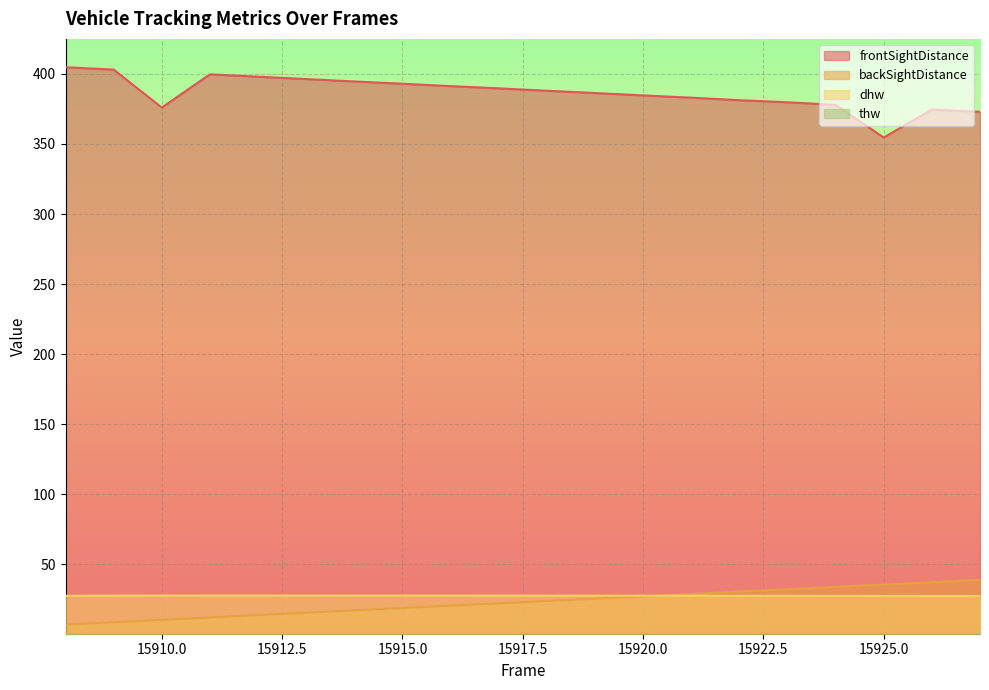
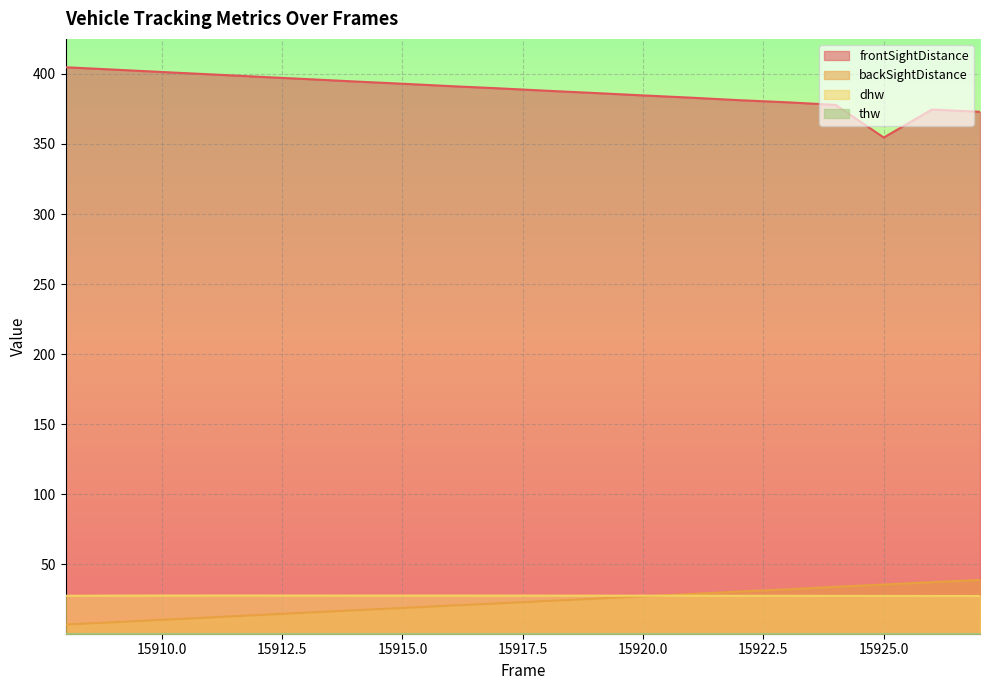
  {
    "frontSightDistance": {
-     "15910.0": 376,
+     "15910.0": 401,
      "15915.0": 393,
      "15920.0": 385,
      "15925.0": 355
    },
    "thw": {
      "15910.0": 1,
      "15915.0": 1,
      "15920.0": 1,
      "15925.0": 1
    }
  }
